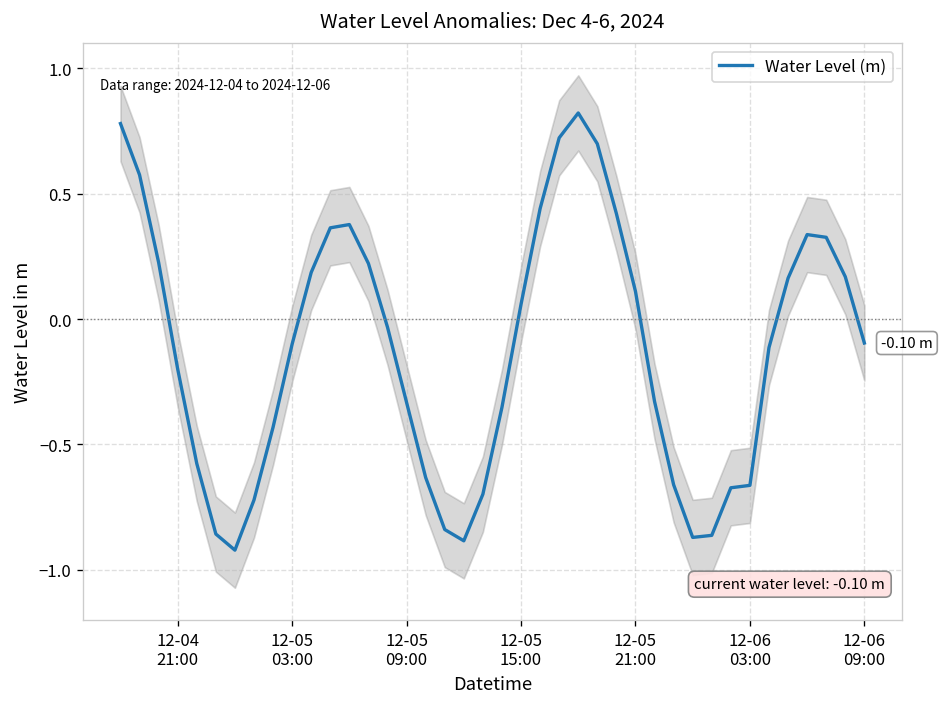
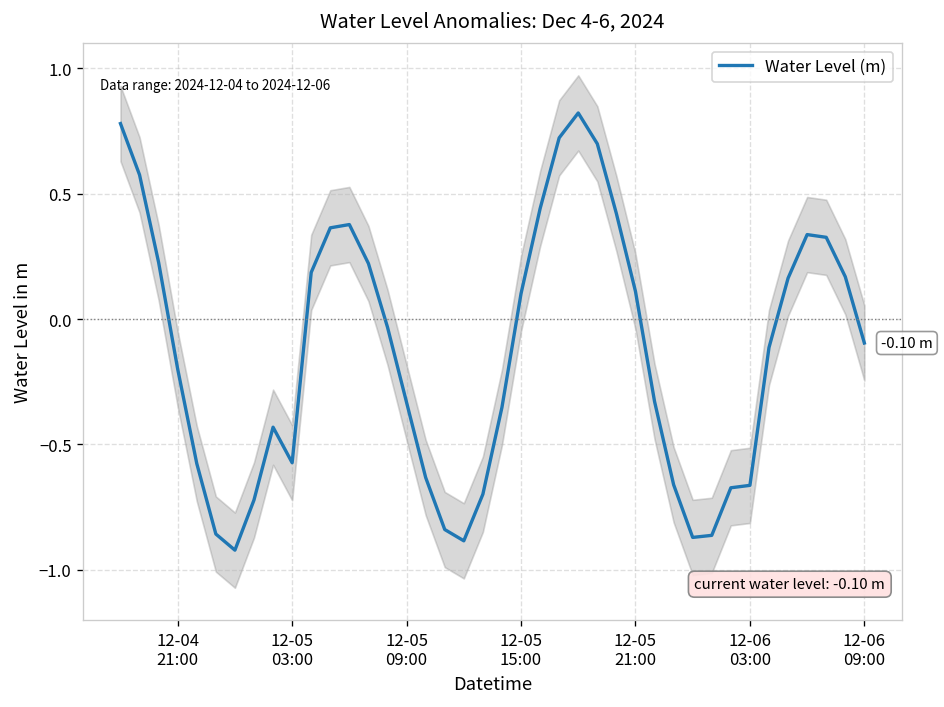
  {
    "Water Level (m)": {
      "12-04 21:00": -0.20,
-     "12-05 03:00": -0.10,
+     "12-05 03:00": -0.57,
      "12-05 09:00": -0.33,
-     "12-05 15:00": 0.06,
+     "12-05 15:00": 0.10,
      "12-05 21:00": 0.11,
      "12-06 03:00": -0.66
    }
  }
